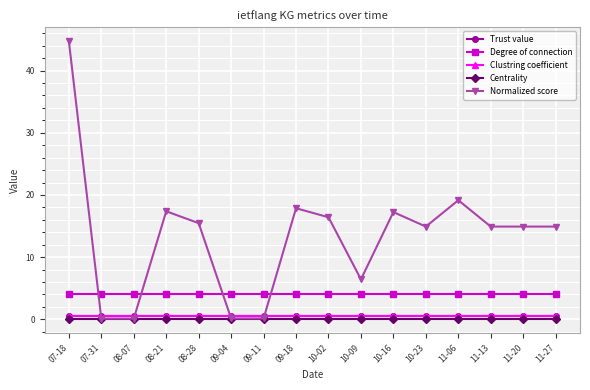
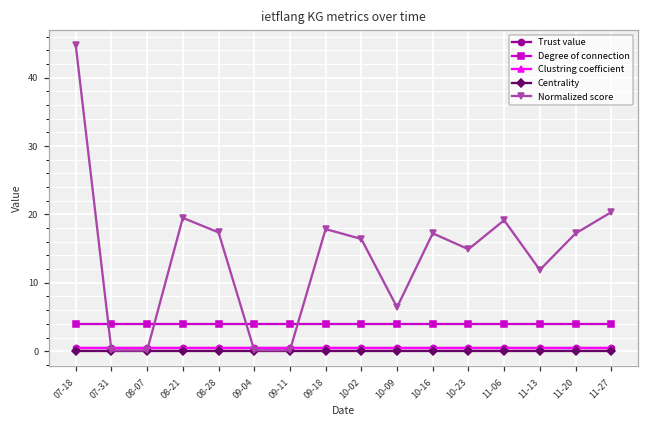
  {
    "Clustring coefficient": {
      "07-18": 1,
      "08-21": 1,
      "08-28": 1,
      "09-18": 1,
      "10-02": 1,
      "10-09": 1,
      "10-16": 1,
      "10-23": 1,
      "11-06": 1,
      "11-13": 1,
      "11-20": 1,
      "11-27": 1
    },
    "Degree of connection": {
      "07-18": 4,
      "07-31": 4,
      "08-07": 4,
      "08-21": 4,
      "08-28": 4,
      "09-04": 4,
      "09-11": 4,
      "09-18": 4,
      "10-02": 4,
      "10-09": 4,
      "10-16": 4,
      "10-23": 4,
      "11-06": 4,
      "11-13": 4,
      "11-20": 4,
      "11-27": 4
    },
    "Centrality": {
      "07-18": 0,
      "08-21": 0,
      "08-28": 0,
      "09-18": 0,
      "10-02": 0,
      "10-09": 0,
      "10-16": 0,
      "10-23": 0,
      "11-06": 0,
      "11-13": 0,
      "11-20": 0,
      "11-27": 0
    },
    "Normalized score": {
      "07-18": 45,
-     "08-21": 17,
-     "08-28": 15,
+     "08-21": 20,
+     "08-28": 17,
      "09-18": 18,
      "10-02": 16,
      "10-09": 6,
      "10-16": 17,
      "10-23": 15,
      "11-06": 19,
-     "11-13": 15,
-     "11-20": 15,
-     "11-27": 15
+     "11-13": 12,
+     "11-20": 17,
+     "11-27": 20
    }
  }
